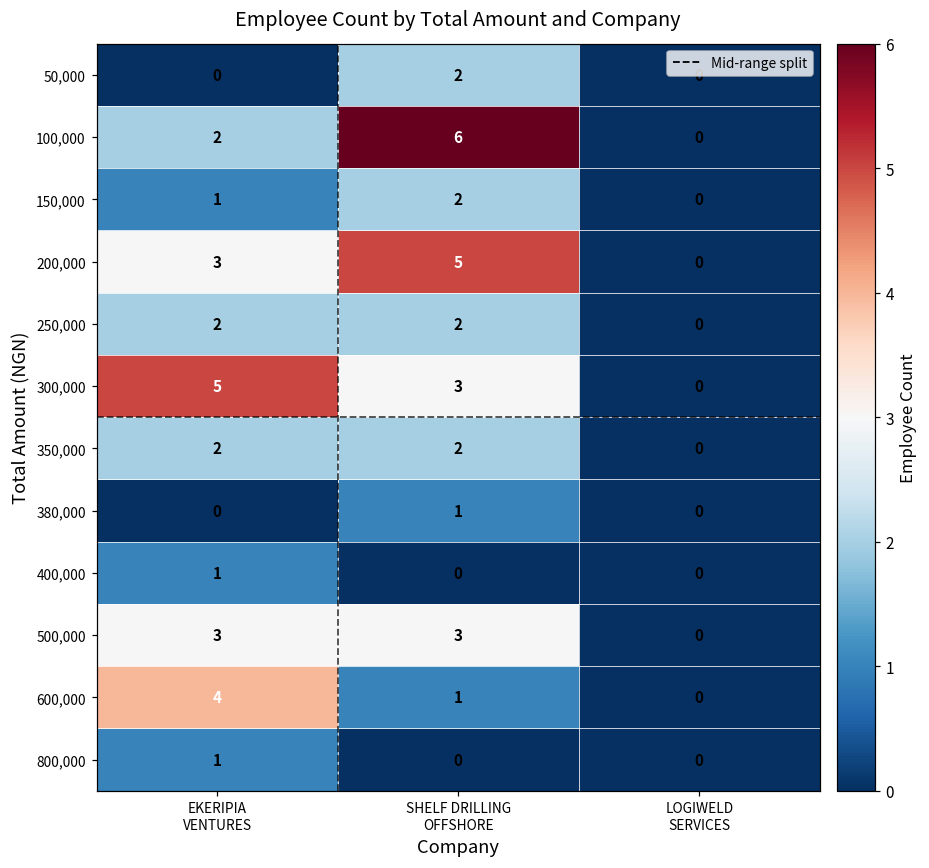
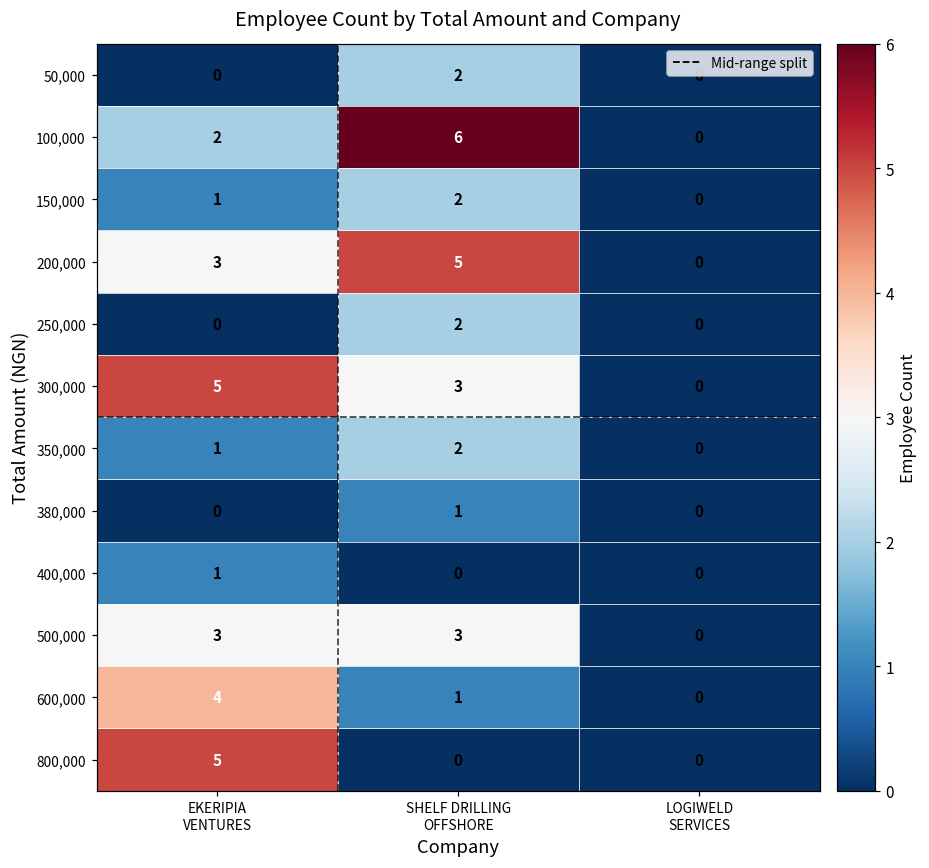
  {
    "50,000": {
      "EKERIPIA VENTURES": 0,
      "SHELF DRILLING OFFSHORE": 2
    },
    "100,000": {
      "EKERIPIA VENTURES": 2,
      "SHELF DRILLING OFFSHORE": 6,
      "LOGIWELD SERVICES": 0
    },
    "150,000": {
      "EKERIPIA VENTURES": 1,
      "SHELF DRILLING OFFSHORE": 2,
      "LOGIWELD SERVICES": 0
    },
    "200,000": {
      "EKERIPIA VENTURES": 3,
      "SHELF DRILLING OFFSHORE": 5,
      "LOGIWELD SERVICES": 0
    },
    "250,000": {
-     "EKERIPIA VENTURES": 2,
+     "EKERIPIA VENTURES": 0,
      "SHELF DRILLING OFFSHORE": 2,
      "LOGIWELD SERVICES": 0
    },
    "300,000": {
      "EKERIPIA VENTURES": 5,
      "SHELF DRILLING OFFSHORE": 3,
      "LOGIWELD SERVICES": 0
    },
    "350,000": {
-     "EKERIPIA VENTURES": 2,
+     "EKERIPIA VENTURES": 1,
      "SHELF DRILLING OFFSHORE": 2,
      "LOGIWELD SERVICES": 0
    },
    "380,000": {
      "EKERIPIA VENTURES": 0,
      "SHELF DRILLING OFFSHORE": 1,
      "LOGIWELD SERVICES": 0
    },
    "400,000": {
      "EKERIPIA VENTURES": 1,
      "SHELF DRILLING OFFSHORE": 0,
      "LOGIWELD SERVICES": 0
    },
    "500,000": {
      "EKERIPIA VENTURES": 3,
      "SHELF DRILLING OFFSHORE": 3,
      "LOGIWELD SERVICES": 0
    },
    "600,000": {
      "EKERIPIA VENTURES": 4,
      "SHELF DRILLING OFFSHORE": 1,
      "LOGIWELD SERVICES": 0
    },
    "800,000": {
-     "EKERIPIA VENTURES": 1,
+     "EKERIPIA VENTURES": 5,
      "SHELF DRILLING OFFSHORE": 0,
      "LOGIWELD SERVICES": 0
    }
  }
